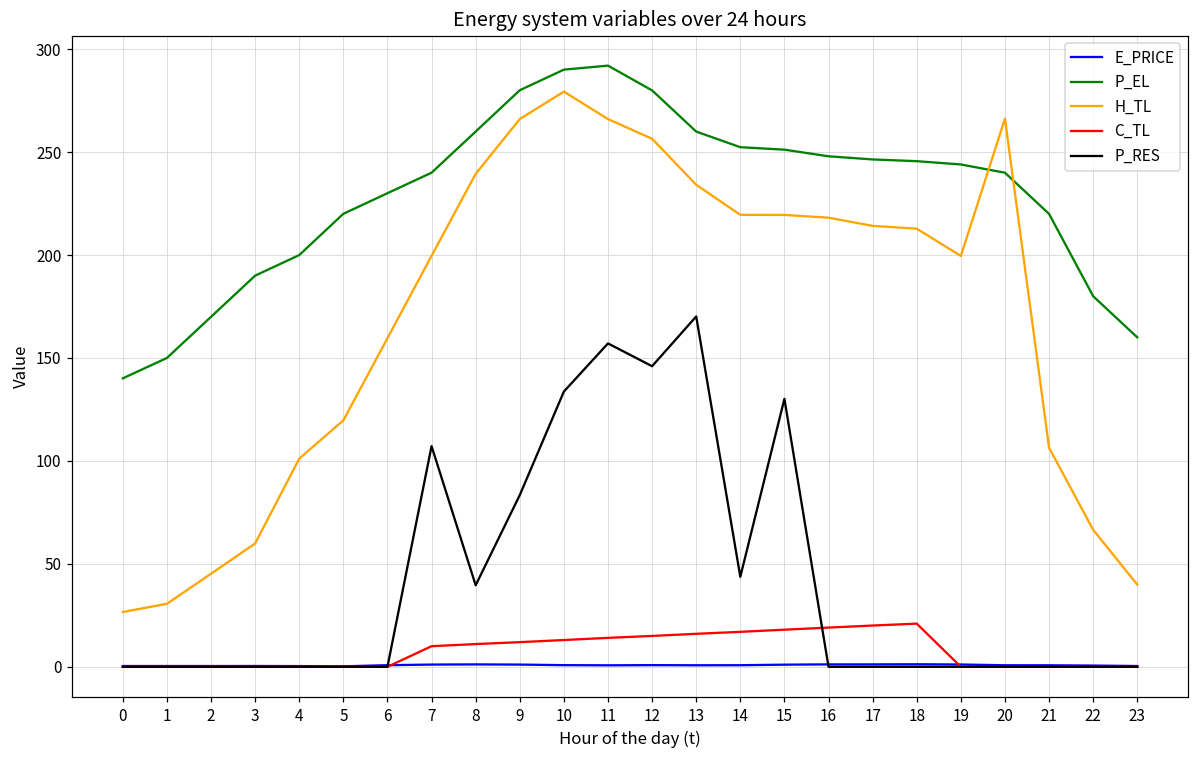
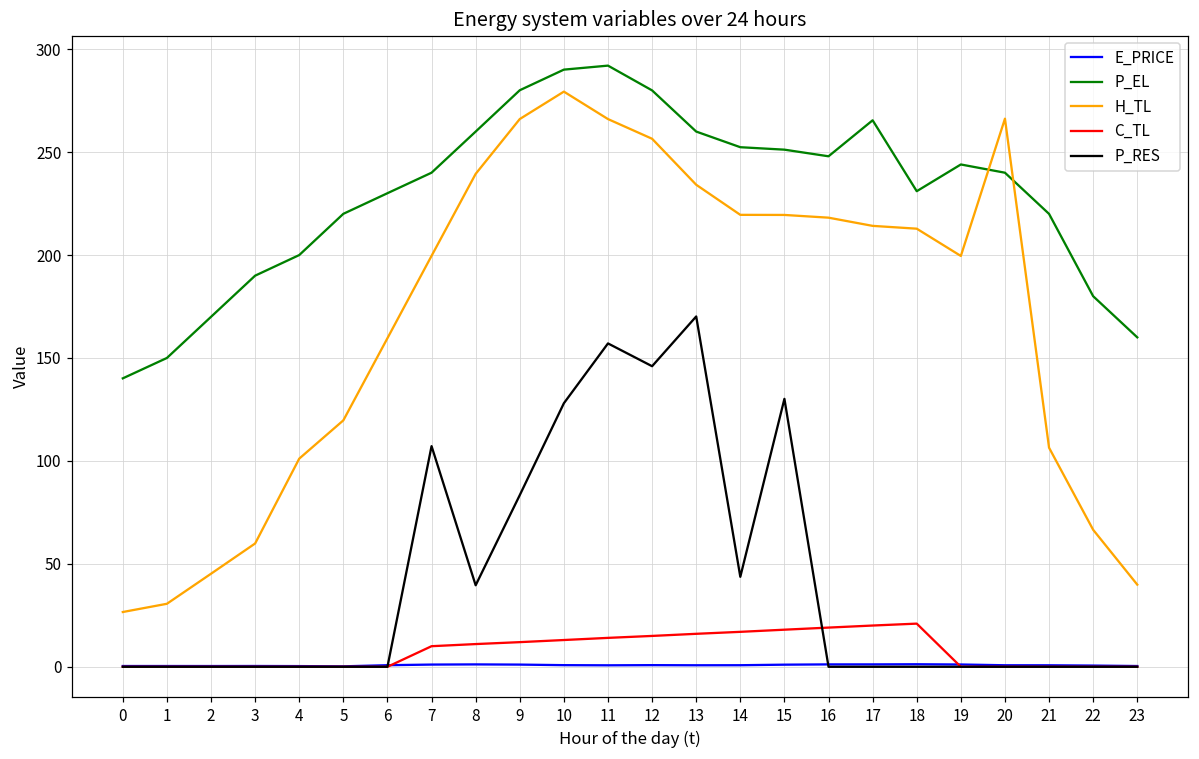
  {
    "E_PRICE": {
      "7": 1,
      "8": 1,
      "9": 1,
      "10": 1,
      "11": 1,
      "12": 1,
      "13": 1,
      "14": 1,
      "15": 1
    },
    "P_EL": {
      "0": 140,
      "1": 150,
      "2": 170,
      "3": 190,
      "4": 200,
      "5": 220,
      "6": 230,
      "7": 240,
      "8": 260,
      "9": 280,
      "10": 290,
      "11": 292,
      "12": 280,
      "13": 260,
      "14": 252,
      "15": 251,
      "16": 248,
-     "17": 246,
-     "18": 246,
+     "17": 265,
+     "18": 231,
      "19": 244,
      "20": 240,
      "21": 220,
      "22": 180,
      "23": 160
    },
    "H_TL": {
      "0": 27,
      "1": 31,
      "2": 45,
      "3": 60,
      "4": 101,
      "5": 120,
      "6": 160,
      "7": 200,
      "8": 239,
      "9": 266,
      "10": 279,
      "11": 266,
      "12": 256,
      "13": 234,
      "14": 220,
      "15": 219,
      "16": 218,
      "17": 214,
      "18": 213,
      "19": 200,
      "20": 266,
      "21": 106,
      "22": 67,
      "23": 40
    },
    "C_TL": {
      "7": 10,
      "8": 11,
      "9": 12,
      "10": 13,
      "11": 14,
      "12": 15,
      "13": 16,
      "14": 17,
      "15": 18,
      "16": 19,
      "17": 20,
      "18": 21
    },
    "P_RES": {
      "7": 107,
      "8": 40,
      "9": 83,
-     "10": 134,
+     "10": 128,
      "11": 157,
      "12": 146,
      "13": 170,
      "14": 44,
      "15": 130
    }
  }
